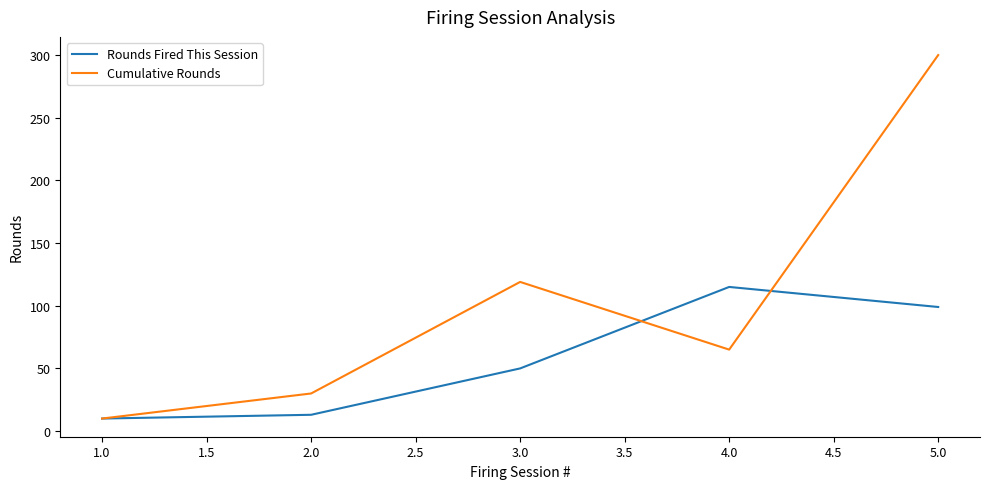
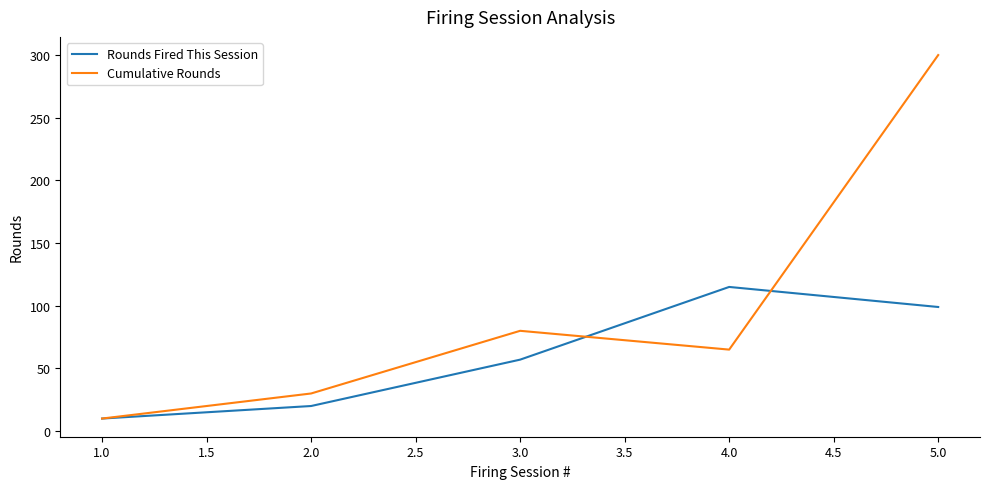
  {
    "Rounds Fired This Session": {
-     "2.0": 13,
-     "3.0": 50,
+     "2.0": 20,
+     "3.0": 57,
      "4.0": 115,
      "5.0": 99
    },
    "Cumulative Rounds": {
      "2.0": 30,
-     "3.0": 119,
+     "3.0": 80,
      "4.0": 65,
      "5.0": 300
    }
  }
